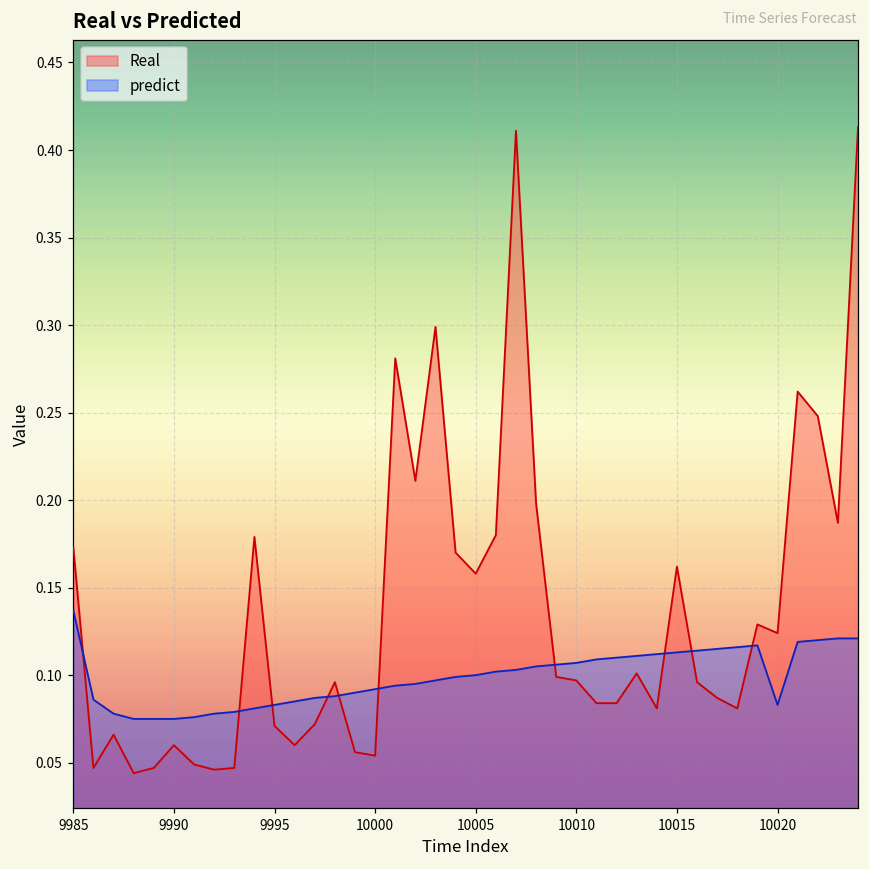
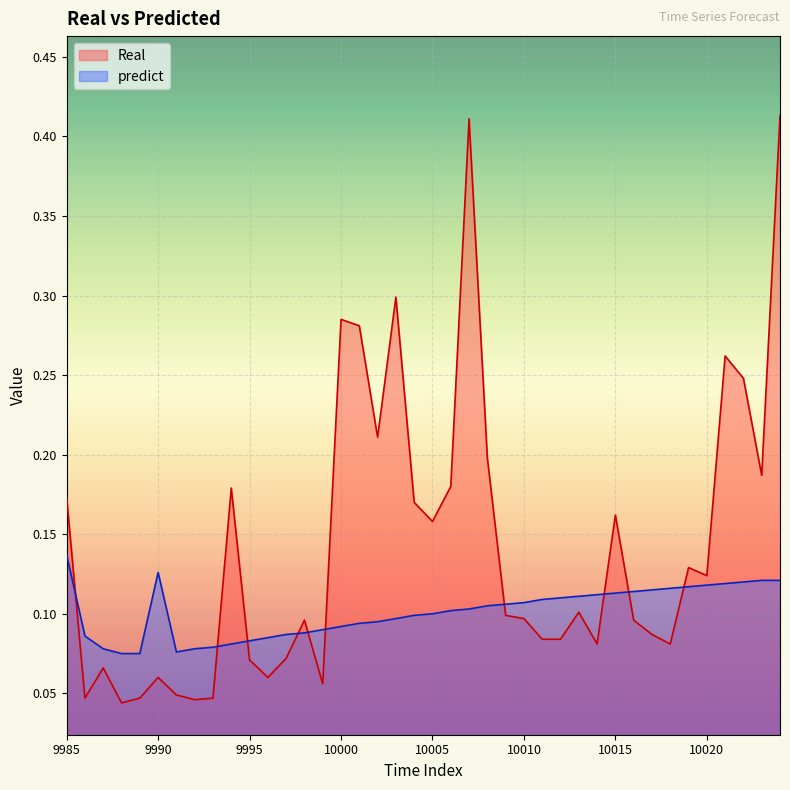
  {
    "Real": {
      "9985": 0.173,
      "9990": 0.060,
      "9995": 0.071,
-     "10000": 0.054,
+     "10000": 0.285,
      "10005": 0.158,
      "10010": 0.097,
      "10015": 0.162,
      "10020": 0.124
    },
    "predict": {
      "9985": 0.137,
-     "9990": 0.075,
+     "9990": 0.126,
      "9995": 0.083,
      "10000": 0.092,
      "10005": 0.100,
      "10010": 0.107,
      "10015": 0.113,
-     "10020": 0.083
+     "10020": 0.118
    }
  }
